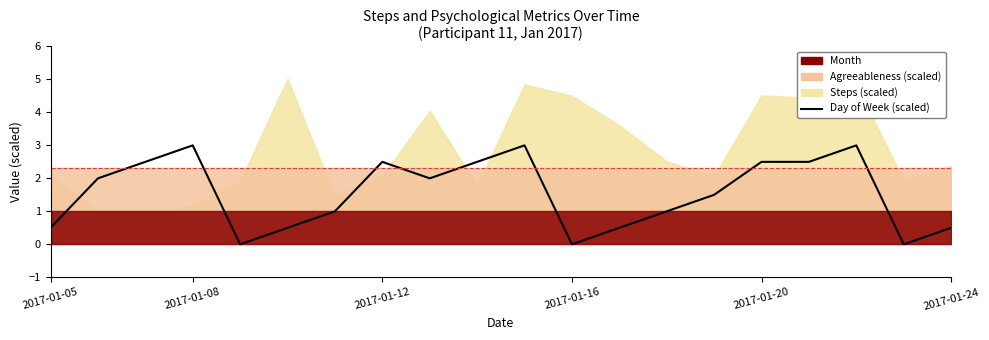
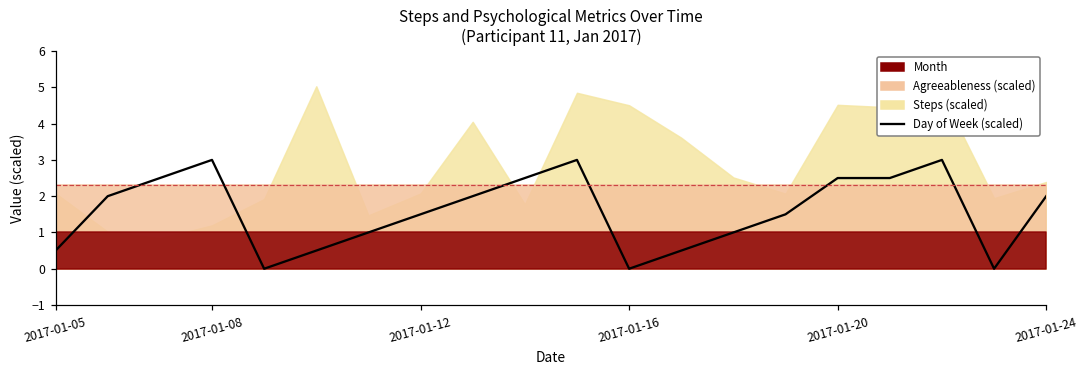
  {
    "Day of Week (scaled)": {
      "2017-01-05": 0.5,
      "2017-01-08": 3.0,
-     "2017-01-12": 2.5,
+     "2017-01-12": 1.5,
      "2017-01-16": 0.0,
      "2017-01-20": 2.5,
-     "2017-01-24": 0.5
+     "2017-01-24": 2.0
    },
    "Month": {
      "2017-01-05": 1.0,
      "2017-01-08": 1.0,
      "2017-01-12": 1.0,
      "2017-01-16": 1.0,
      "2017-01-20": 1.0,
      "2017-01-24": 1.0
    }
  }
